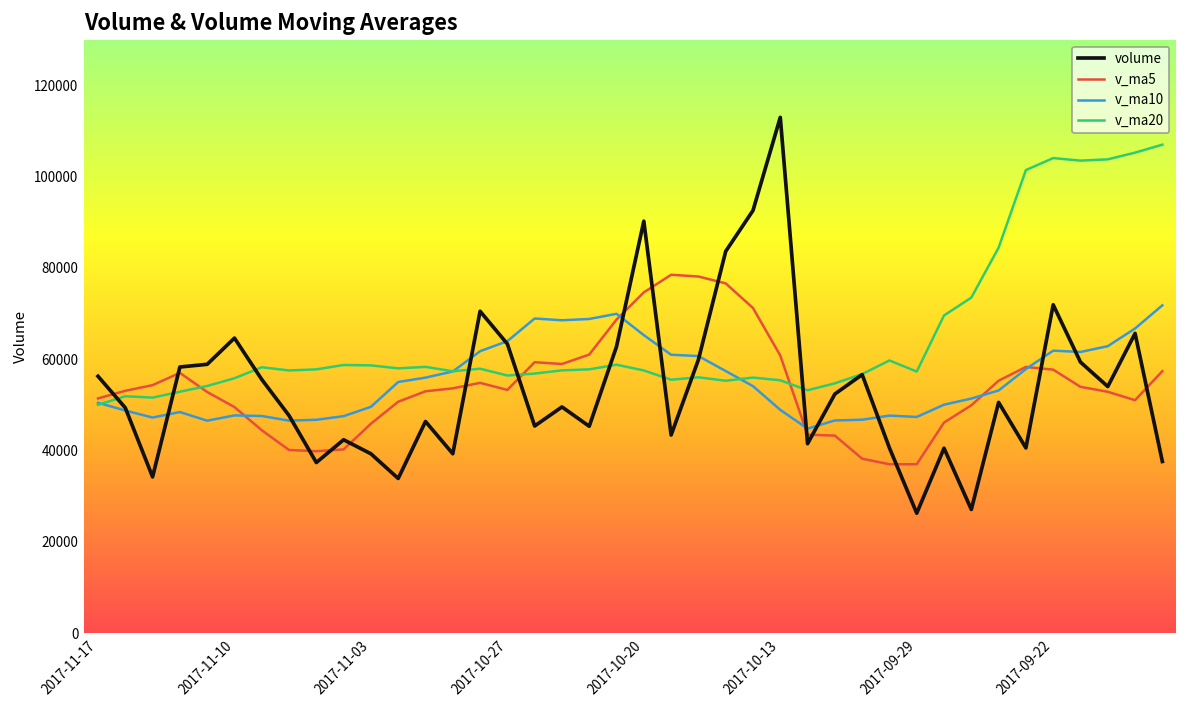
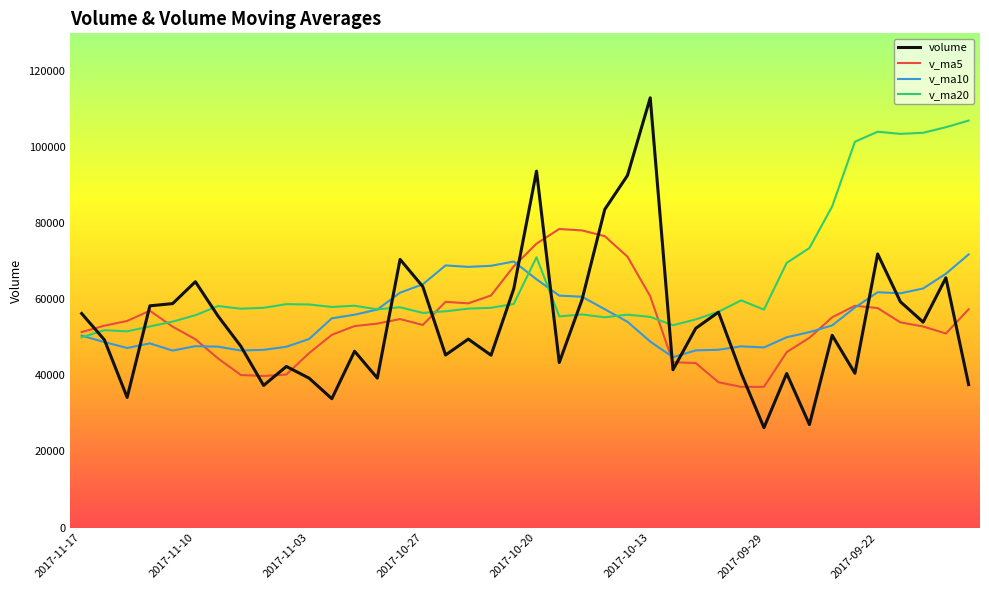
  {
    "volume": {
      "2017-11-17": 56000,
      "2017-11-10": 65000,
      "2017-11-03": 39000,
-     "2017-10-20": 90000,
+     "2017-10-20": 94000,
      "2017-10-13": 113000,
      "2017-09-29": 26000,
      "2017-09-22": 72000
    },
    "v_ma5": {
      "2017-11-17": 51000,
      "2017-11-10": 50000,
      "2017-11-03": 46000,
      "2017-10-27": 53000,
      "2017-10-20": 75000,
      "2017-10-13": 61000,
      "2017-09-29": 37000,
      "2017-09-22": 58000
    },
    "v_ma10": {
      "2017-11-10": 48000,
      "2017-11-03": 50000,
      "2017-10-20": 65000,
      "2017-10-13": 49000,
      "2017-09-29": 47000,
      "2017-09-22": 62000
    },
    "v_ma20": {
      "2017-11-10": 56000,
      "2017-11-03": 59000,
      "2017-10-27": 56000,
-     "2017-10-20": 58000,
+     "2017-10-20": 71000,
      "2017-10-13": 55000,
      "2017-09-29": 57000,
      "2017-09-22": 104000
    }
  }
